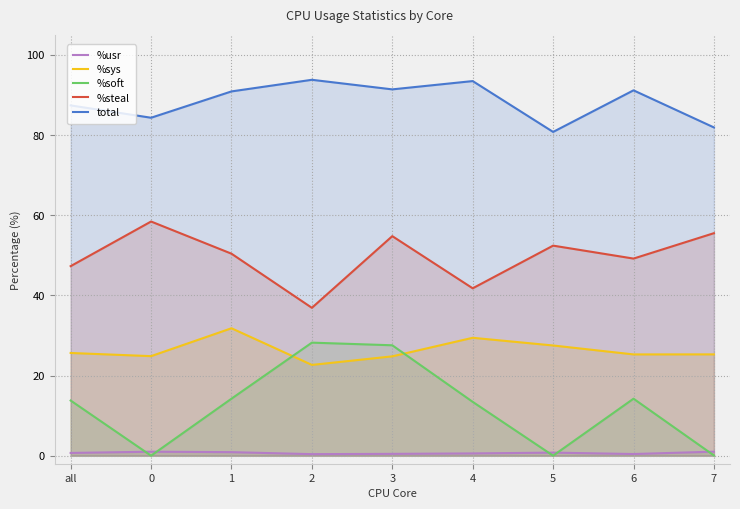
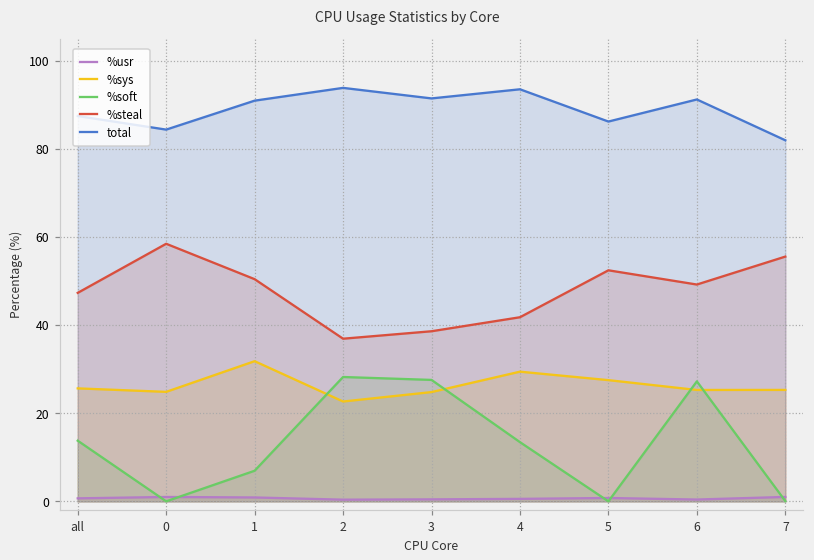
  {
    "%usr": {
      "all": 1,
      "0": 1,
      "1": 1,
      "2": 0,
      "3": 0,
      "4": 1,
      "5": 1,
      "6": 0,
      "7": 1
    },
    "%sys": {
      "all": 26,
      "0": 25,
      "1": 32,
      "2": 23,
      "3": 25,
      "4": 29,
      "5": 28,
      "6": 25,
      "7": 25
    },
    "%soft": {
      "all": 14,
      "0": 0,
-     "1": 14,
+     "1": 7,
      "2": 28,
      "3": 28,
      "4": 13,
      "5": 0,
-     "6": 14,
+     "6": 27,
      "7": 0
    },
    "%steal": {
      "all": 47,
      "0": 58,
      "1": 50,
      "2": 37,
-     "3": 55,
+     "3": 39,
      "4": 42,
      "5": 52,
      "6": 49,
      "7": 56
    },
    "total": {
      "0": 84,
      "1": 91,
      "2": 94,
      "3": 91,
      "4": 94,
-     "5": 81,
+     "5": 86,
      "6": 91,
      "7": 82
    }
  }
